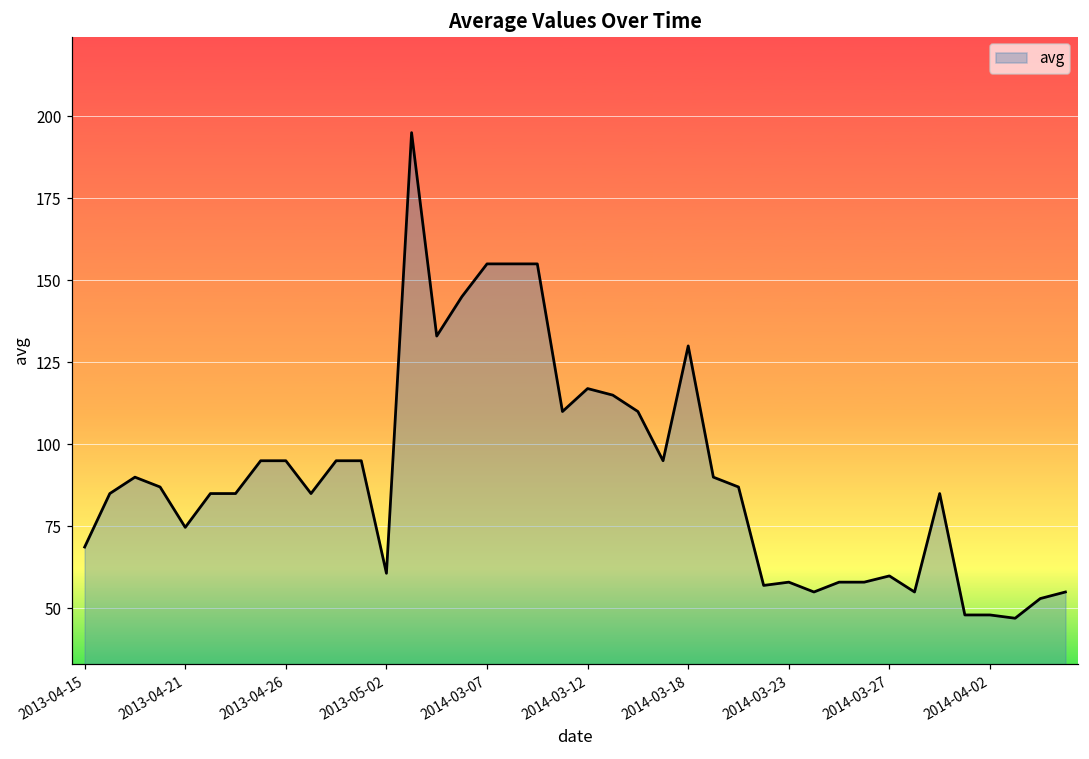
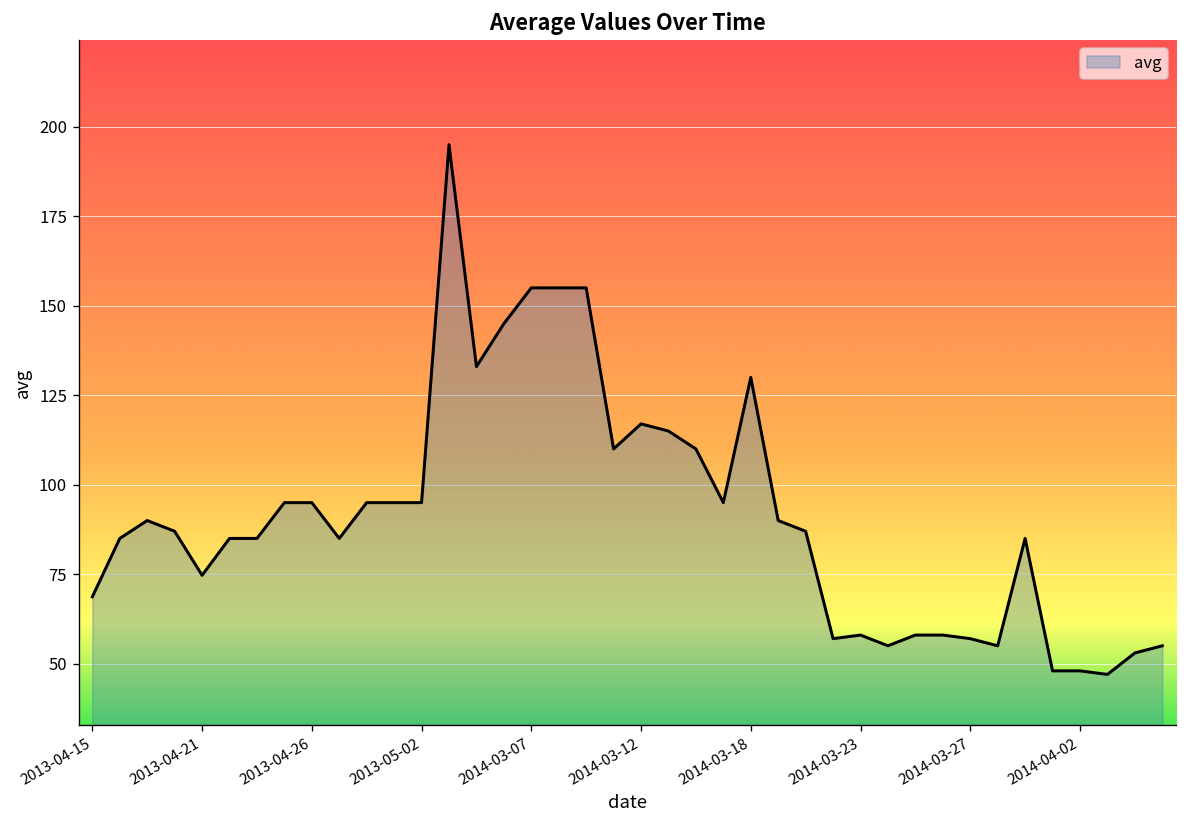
  {
    "2013-04-15": 69,
    "2013-04-21": 75,
    "2013-04-26": 95,
-   "2013-05-02": 61,
+   "2013-05-02": 95,
    "2014-03-07": 155,
    "2014-03-12": 117,
    "2014-03-18": 130,
    "2014-03-23": 58,
-   "2014-03-27": 60,
+   "2014-03-27": 57,
    "2014-04-02": 48
  }
